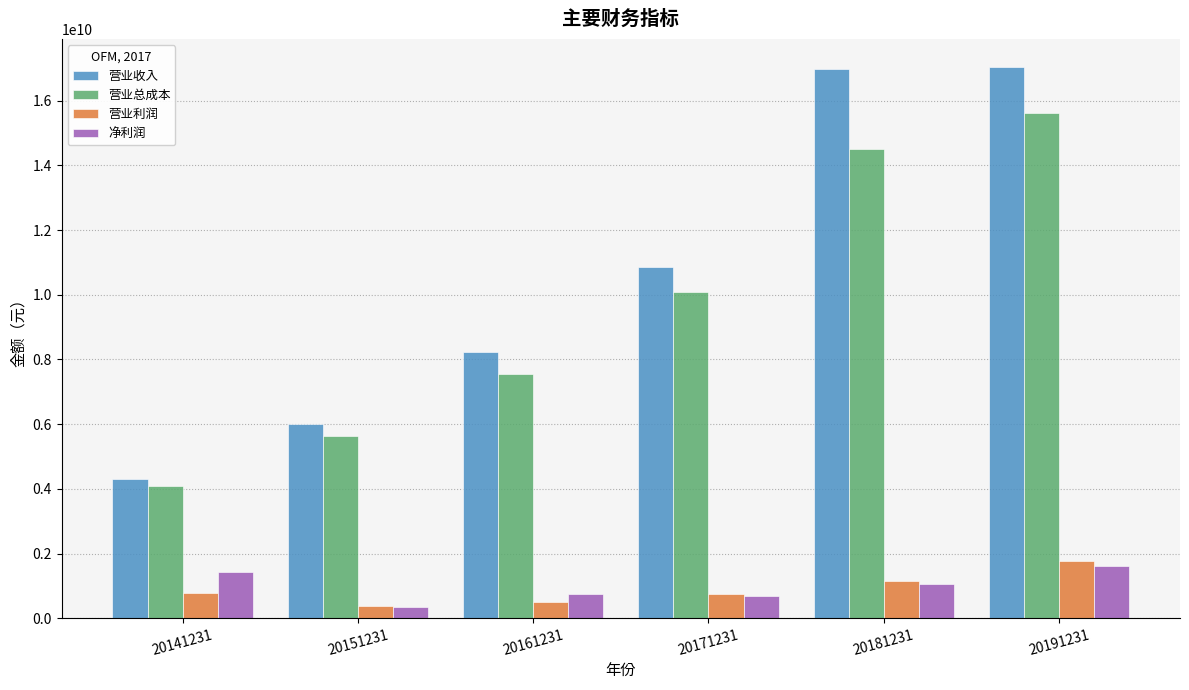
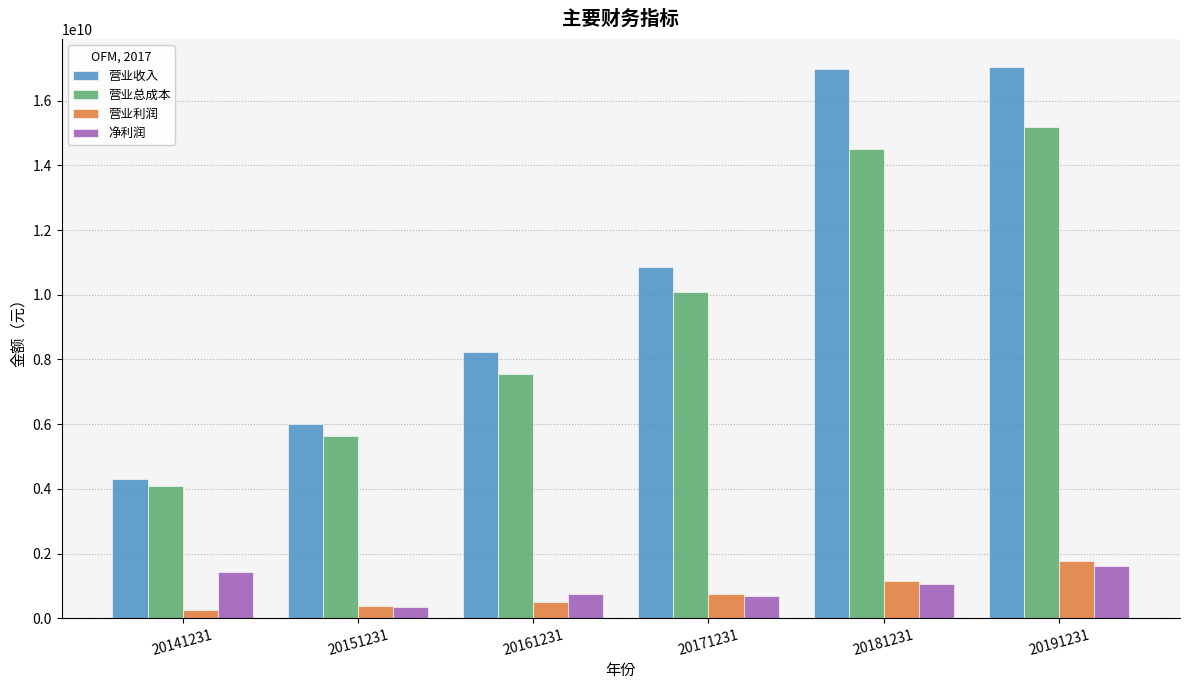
  {
    "营业收入": {
      "20141231": 4300000000,
      "20151231": 6000000000,
      "20161231": 8200000000,
      "20171231": 10900000000,
      "20181231": 17000000000,
      "20191231": 17100000000
    },
    "营业总成本": {
      "20141231": 4100000000,
      "20151231": 5600000000,
      "20161231": 7600000000,
      "20171231": 10100000000,
      "20181231": 14500000000,
-     "20191231": 15600000000
+     "20191231": 15200000000
    },
    "营业利润": {
-     "20141231": 800000000,
+     "20141231": 200000000,
      "20151231": 400000000,
      "20161231": 500000000,
      "20171231": 800000000,
      "20181231": 1100000000,
      "20191231": 1800000000
    },
    "净利润": {
      "20141231": 1400000000,
      "20151231": 400000000,
      "20161231": 700000000,
      "20171231": 700000000,
      "20181231": 1100000000,
      "20191231": 1600000000
    }
  }
